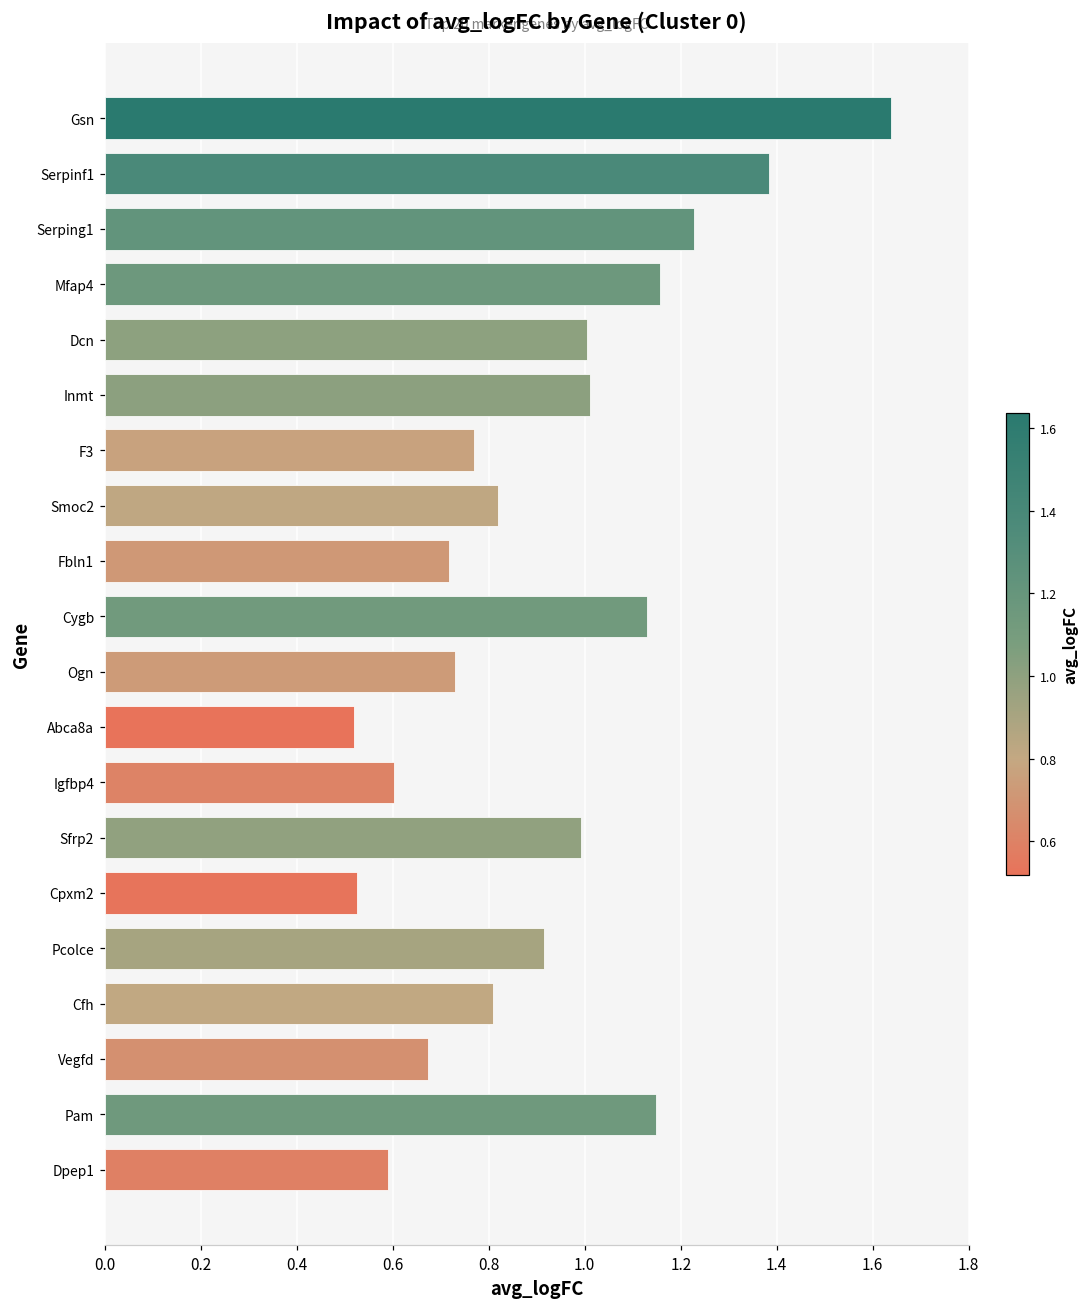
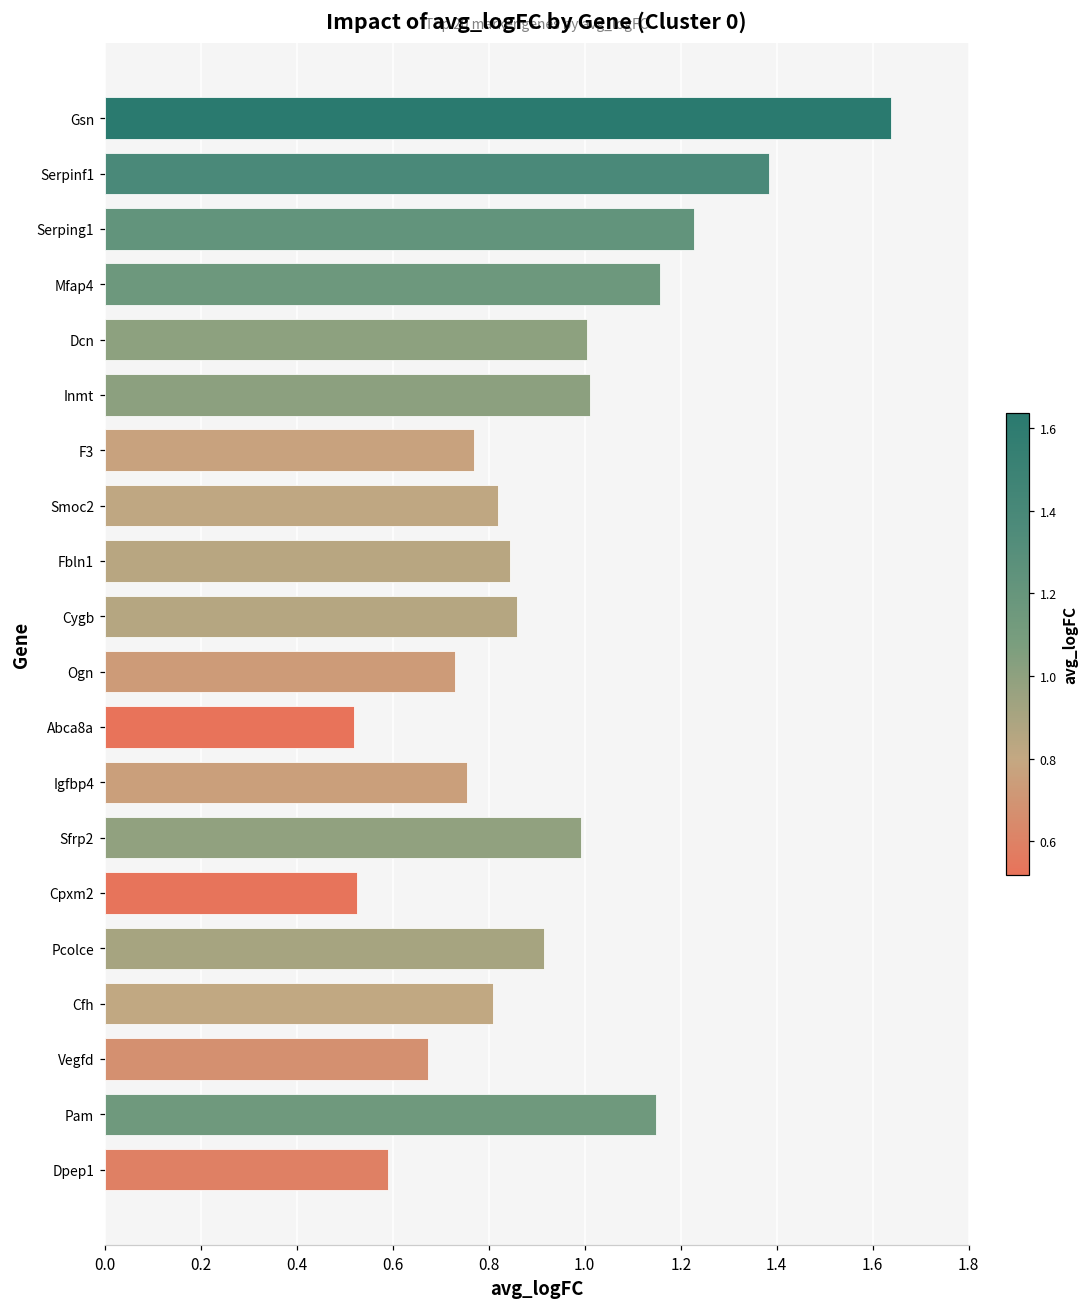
  {
    "Gsn": 1.64,
    "Serpinf1": 1.38,
    "Serping1": 1.23,
    "Mfap4": 1.16,
    "Dcn": 1.00,
    "Inmt": 1.01,
    "F3": 0.77,
    "Smoc2": 0.82,
-   "Fbln1": 0.72,
-   "Cygb": 1.13,
+   "Fbln1": 0.84,
+   "Cygb": 0.86,
    "Ogn": 0.73,
    "Abca8a": 0.52,
-   "Igfbp4": 0.60,
+   "Igfbp4": 0.75,
    "Sfrp2": 0.99,
    "Cpxm2": 0.52,
    "Pcolce": 0.91,
    "Cfh": 0.81,
    "Vegfd": 0.67,
    "Pam": 1.15,
    "Dpep1": 0.59
  }
